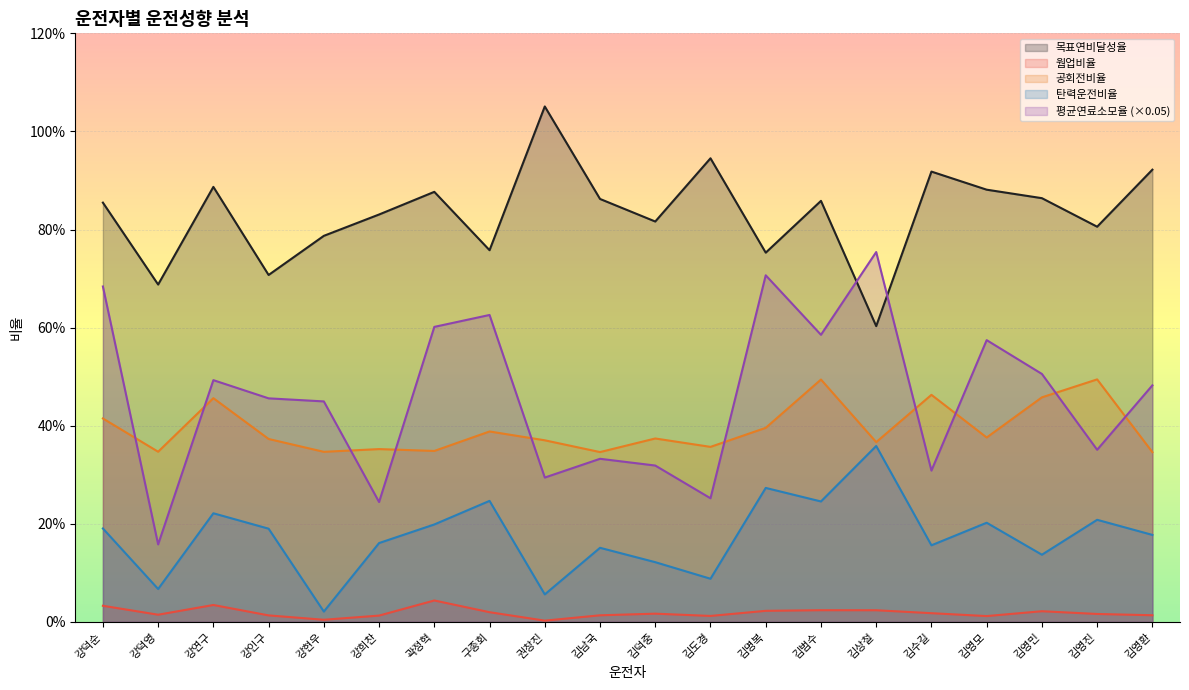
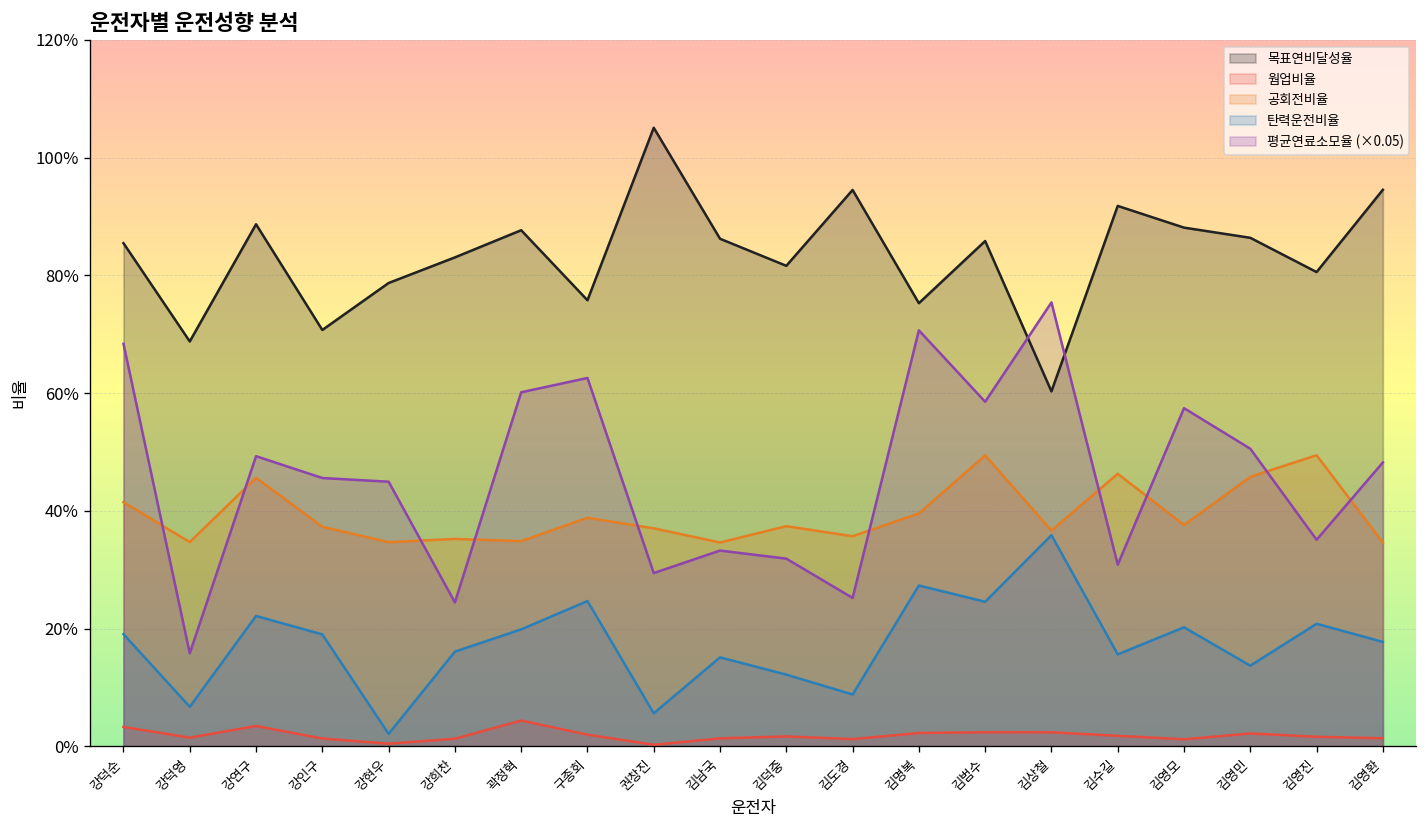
  {
    "목표연비달성율": {
      "강덕순": "85%",
      "강덕영": "69%",
      "강연구": "89%",
      "강인구": "71%",
      "강현우": "79%",
      "강희찬": "83%",
      "곽정혁": "88%",
      "구종회": "76%",
      "권창진": "105%",
      "김남국": "86%",
      "김덕중": "82%",
      "김도경": "95%",
      "김명복": "75%",
      "김범수": "86%",
      "김상철": "60%",
      "김수길": "92%",
      "김영모": "88%",
      "김영민": "86%",
      "김영진": "81%",
-     "김영환": "92%"
+     "김영환": "95%"
    }
  }
